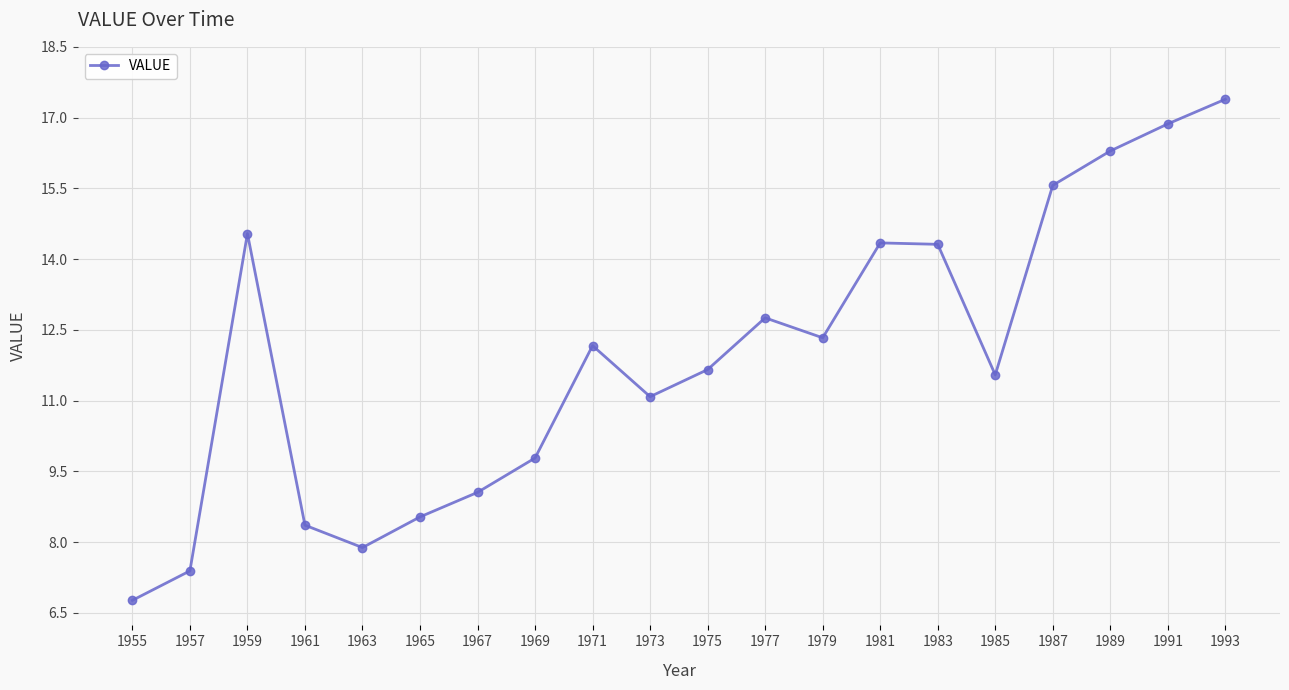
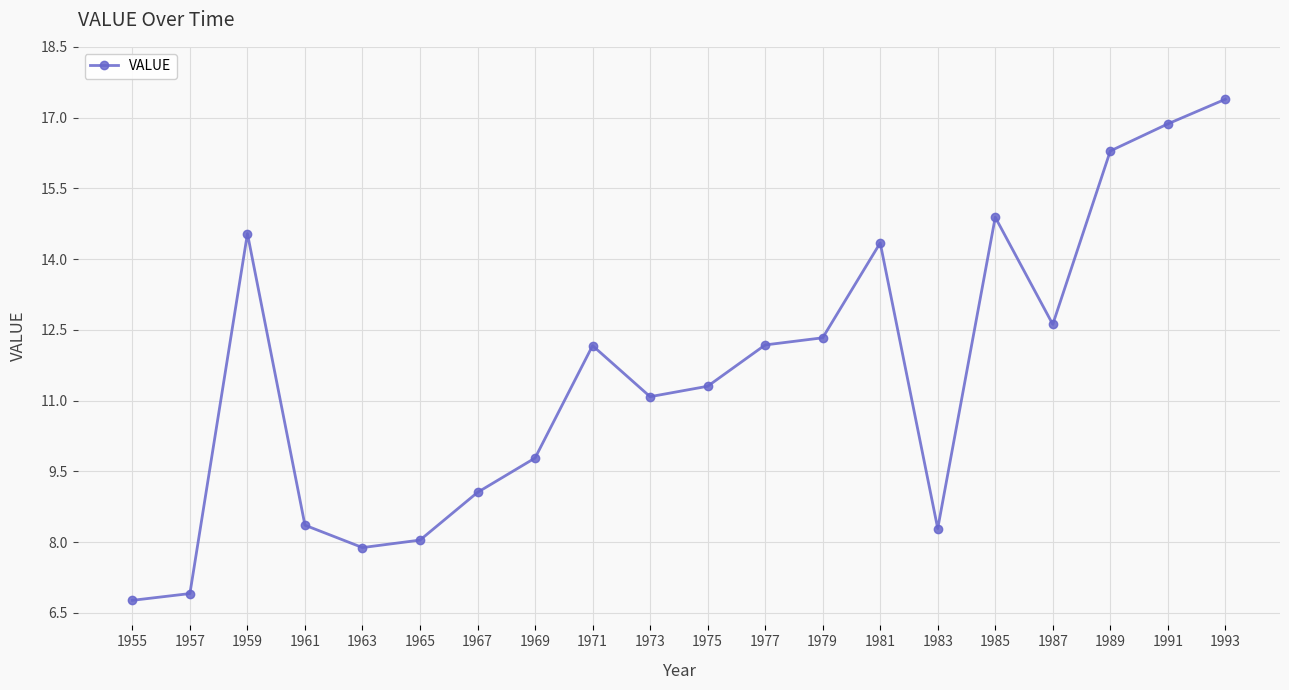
  {
    "1955": 6.8,
-   "1957": 7.4,
+   "1957": 6.9,
    "1959": 14.5,
    "1961": 8.4,
    "1963": 7.9,
-   "1965": 8.5,
+   "1965": 8.0,
    "1967": 9.1,
    "1969": 9.8,
    "1971": 12.2,
    "1973": 11.1,
-   "1975": 11.7,
-   "1977": 12.8,
+   "1975": 11.3,
+   "1977": 12.2,
    "1979": 12.3,
    "1981": 14.3,
-   "1983": 14.3,
-   "1985": 11.5,
-   "1987": 15.6,
+   "1983": 8.3,
+   "1985": 14.9,
+   "1987": 12.6,
    "1989": 16.3,
    "1991": 16.9,
    "1993": 17.4
  }
